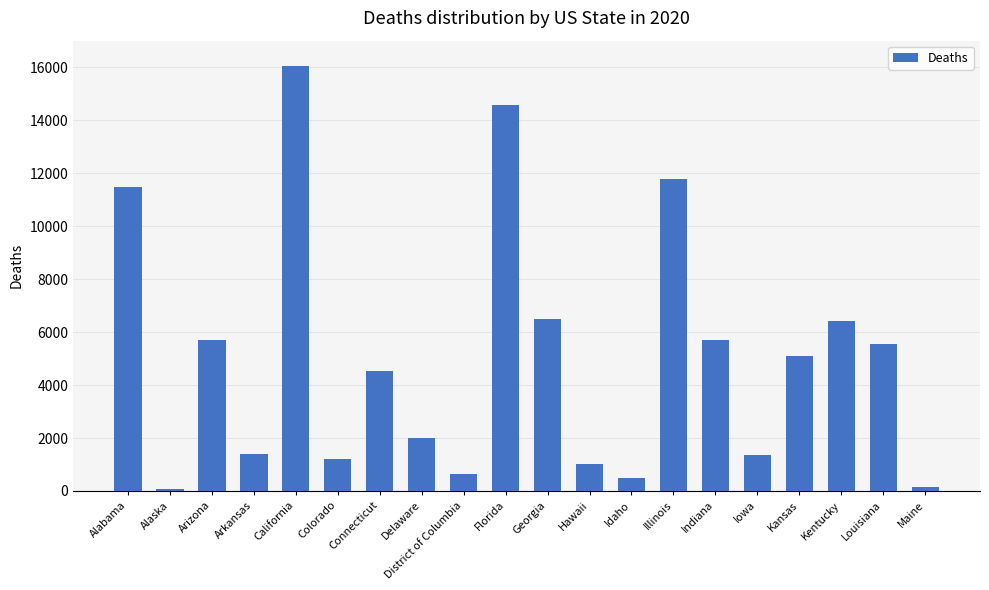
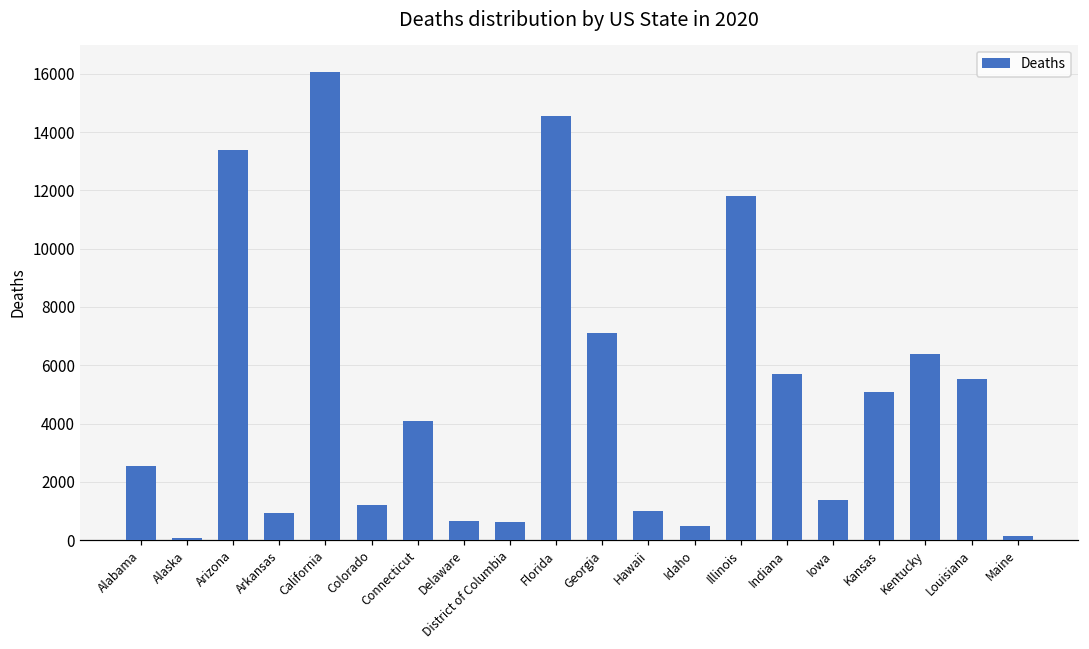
  {
-   "Alabama": 11500,
-   "Arizona": 5700,
-   "Arkansas": 1400,
+   "Alabama": 2600,
+   "Arizona": 13400,
+   "Arkansas": 900,
    "California": 16100,
    "Colorado": 1200,
-   "Connecticut": 4500,
-   "Delaware": 2000,
+   "Connecticut": 4100,
+   "Delaware": 600,
    "District of Columbia": 600,
    "Florida": 14600,
-   "Georgia": 6500,
+   "Georgia": 7100,
    "Hawaii": 1000,
    "Idaho": 500,
    "Illinois": 11800,
    "Indiana": 5700,
    "Iowa": 1400,
    "Kansas": 5100,
    "Kentucky": 6400,
    "Louisiana": 5500,
    "Maine": 100
  }
